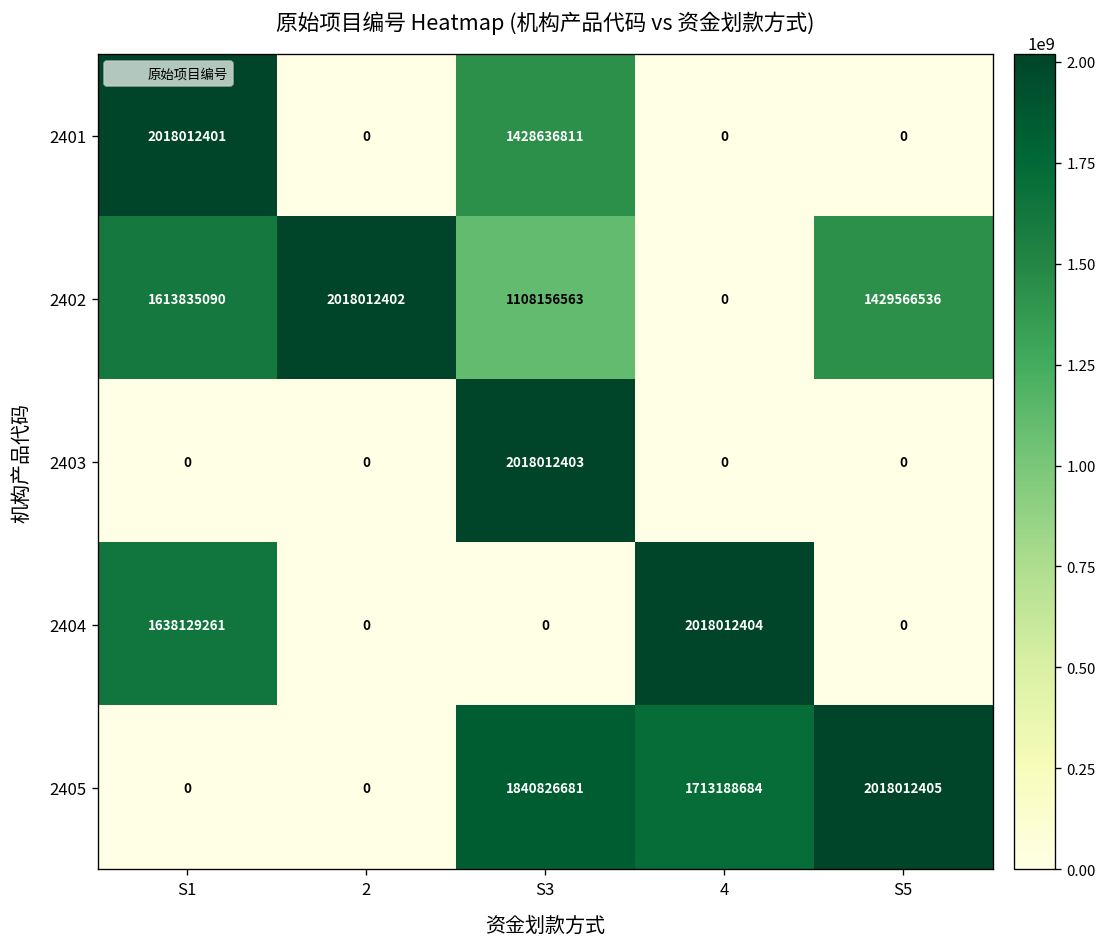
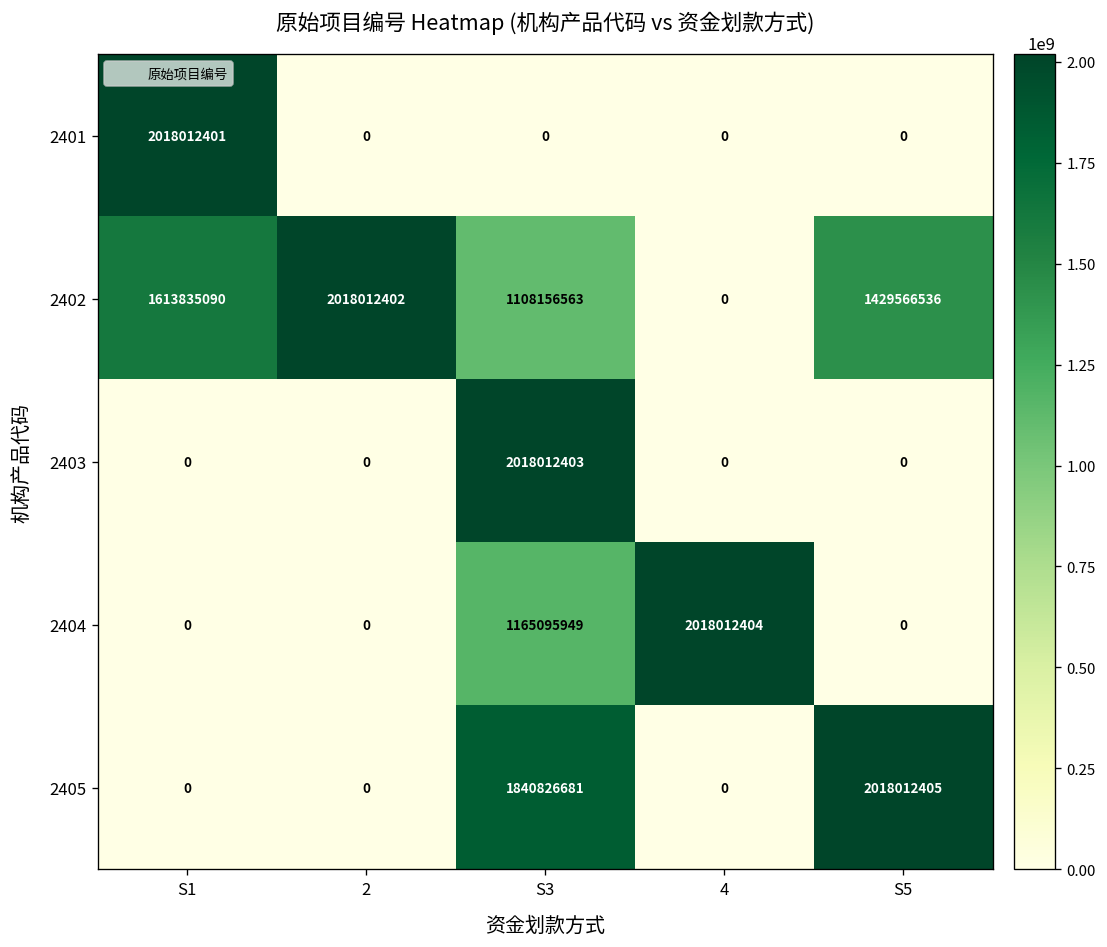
  {
    "2401": {
      "S1": 2018012401,
      "2": 0,
-     "S3": 1428636811,
+     "S3": 0,
      "4": 0,
      "S5": 0
    },
    "2402": {
      "S1": 1613835090,
      "2": 2018012402,
      "S3": 1108156563,
      "4": 0,
      "S5": 1429566536
    },
    "2403": {
      "S1": 0,
      "2": 0,
      "S3": 2018012403,
      "4": 0,
      "S5": 0
    },
    "2404": {
-     "S1": 1638129261,
+     "S1": 0,
      "2": 0,
-     "S3": 0,
+     "S3": 1165095949,
      "4": 2018012404,
      "S5": 0
    },
    "2405": {
      "S1": 0,
      "2": 0,
      "S3": 1840826681,
-     "4": 1713188684,
+     "4": 0,
      "S5": 2018012405
    }
  }
